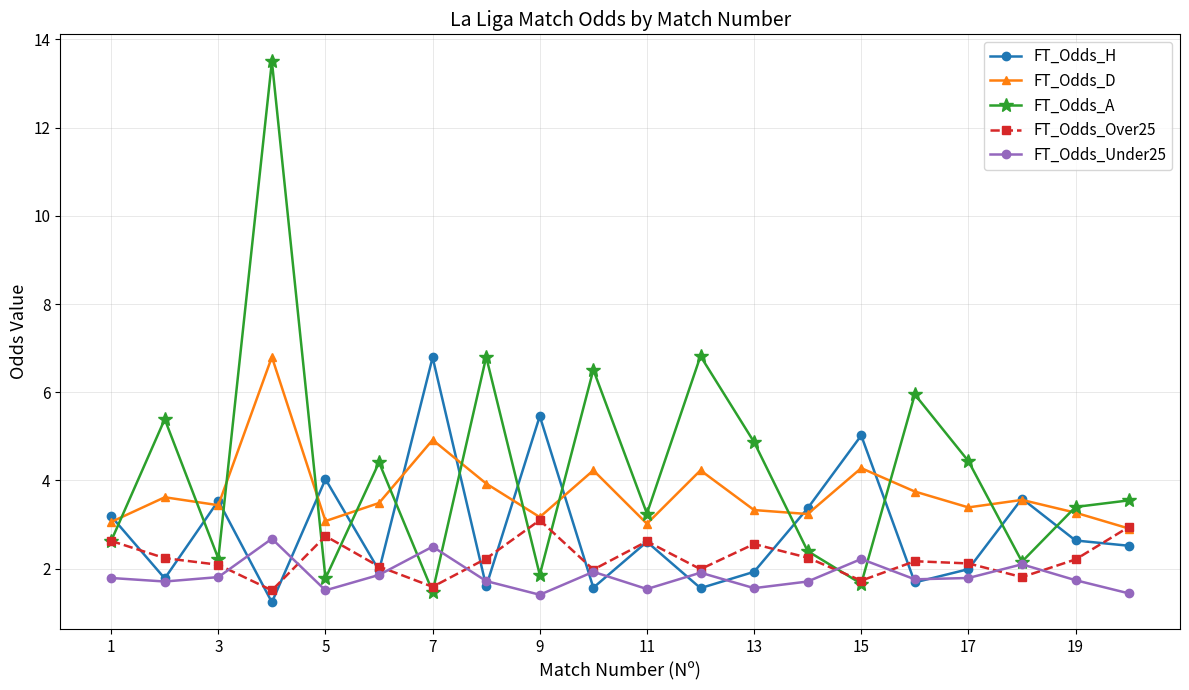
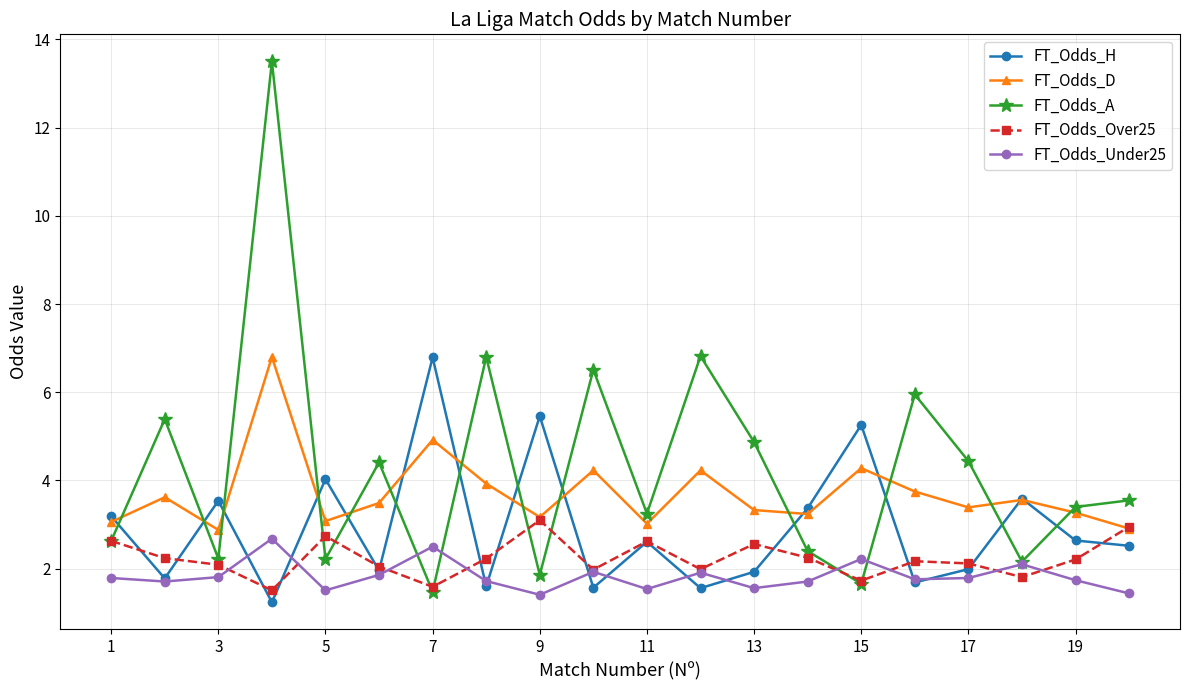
  {
    "FT_Odds_H": {
      "1": 3.2,
      "3": 3.5,
      "5": 4.0,
      "7": 6.8,
      "9": 5.5,
      "13": 1.9,
-     "15": 5.0,
+     "15": 5.3,
      "17": 2.0,
      "19": 2.6
    },
    "FT_Odds_D": {
      "1": 3.1,
-     "3": 3.4,
+     "3": 2.9,
      "5": 3.1,
      "7": 4.9,
      "9": 3.2,
      "11": 3.0,
      "13": 3.3,
      "15": 4.3,
      "17": 3.4,
      "19": 3.3
    },
    "FT_Odds_A": {
      "3": 2.2,
-     "5": 1.8,
+     "5": 2.2,
      "7": 1.5,
      "9": 1.9,
      "11": 3.3,
      "13": 4.9,
      "15": 1.7,
      "17": 4.4,
      "19": 3.4
    },
    "FT_Odds_Over25": {
      "3": 2.1,
      "5": 2.7,
      "7": 1.6,
      "9": 3.1,
      "13": 2.6,
      "15": 1.7,
      "17": 2.1,
      "19": 2.2
    },
    "FT_Odds_Under25": {
      "1": 1.8,
      "3": 1.8,
      "5": 1.5,
      "7": 2.5,
      "9": 1.4,
      "11": 1.5,
      "13": 1.6,
      "15": 2.2,
      "17": 1.8,
      "19": 1.7
    }
  }
